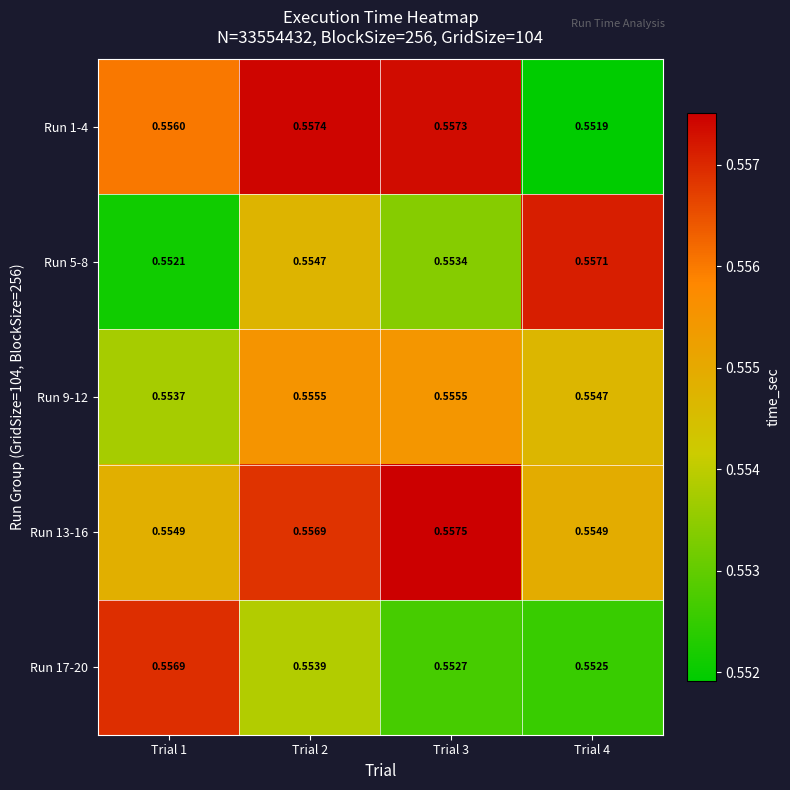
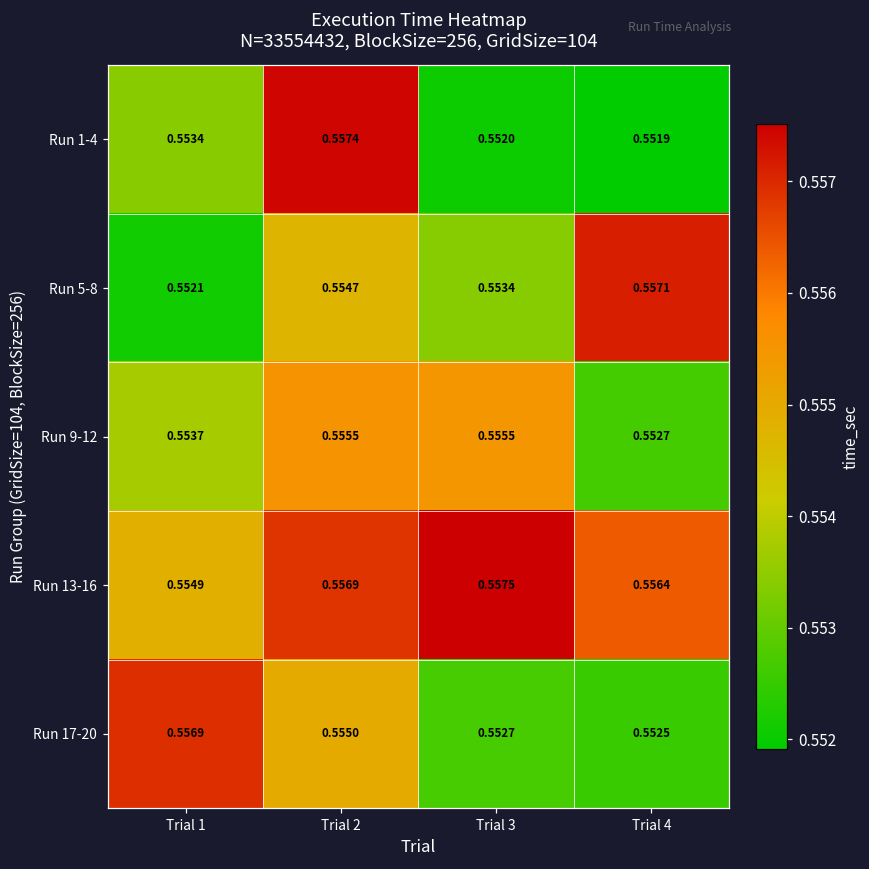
  {
    "Run 1-4": {
-     "Trial 1": 0.5560,
+     "Trial 1": 0.5534,
      "Trial 2": 0.5574,
-     "Trial 3": 0.5573,
+     "Trial 3": 0.5520,
      "Trial 4": 0.5519
    },
    "Run 5-8": {
      "Trial 1": 0.5521,
      "Trial 2": 0.5547,
      "Trial 3": 0.5534,
      "Trial 4": 0.5571
    },
    "Run 9-12": {
      "Trial 1": 0.5537,
      "Trial 2": 0.5555,
      "Trial 3": 0.5555,
-     "Trial 4": 0.5547
+     "Trial 4": 0.5527
    },
    "Run 13-16": {
      "Trial 1": 0.5549,
      "Trial 2": 0.5569,
      "Trial 3": 0.5575,
-     "Trial 4": 0.5549
+     "Trial 4": 0.5564
    },
    "Run 17-20": {
      "Trial 1": 0.5569,
-     "Trial 2": 0.5539,
+     "Trial 2": 0.5550,
      "Trial 3": 0.5527,
      "Trial 4": 0.5525
    }
  }
